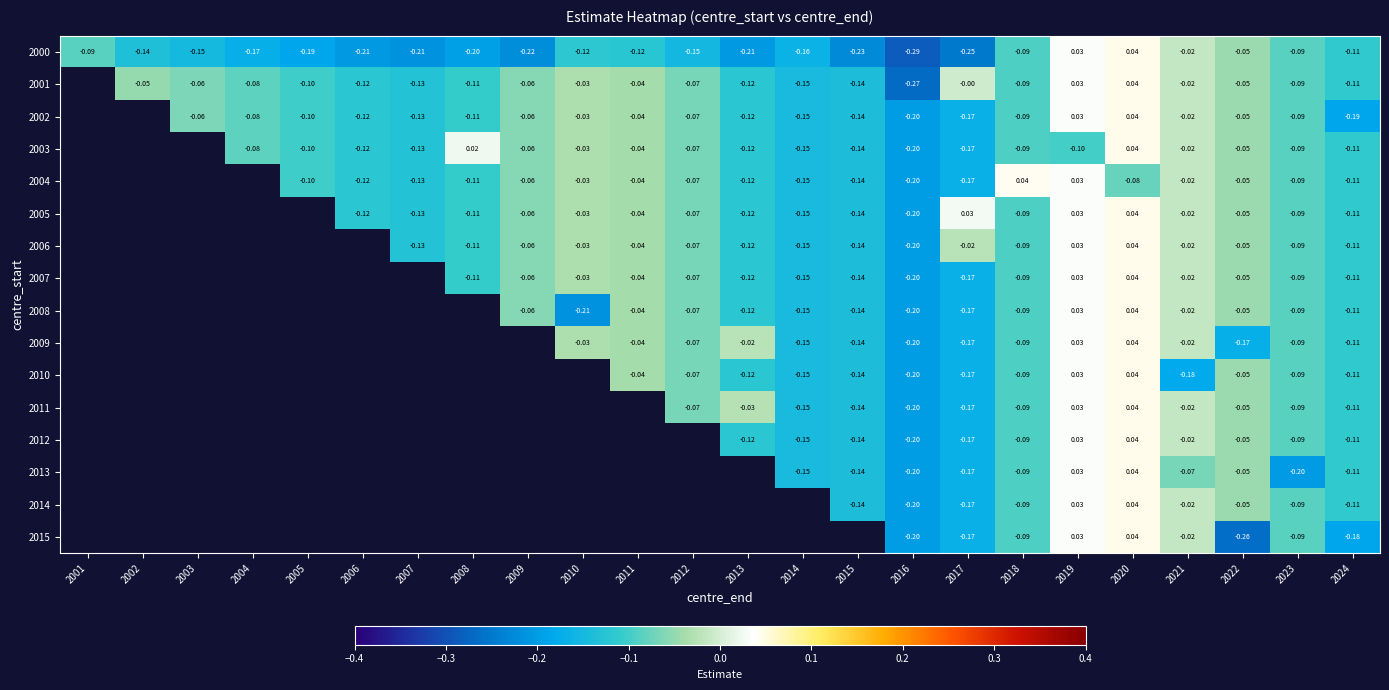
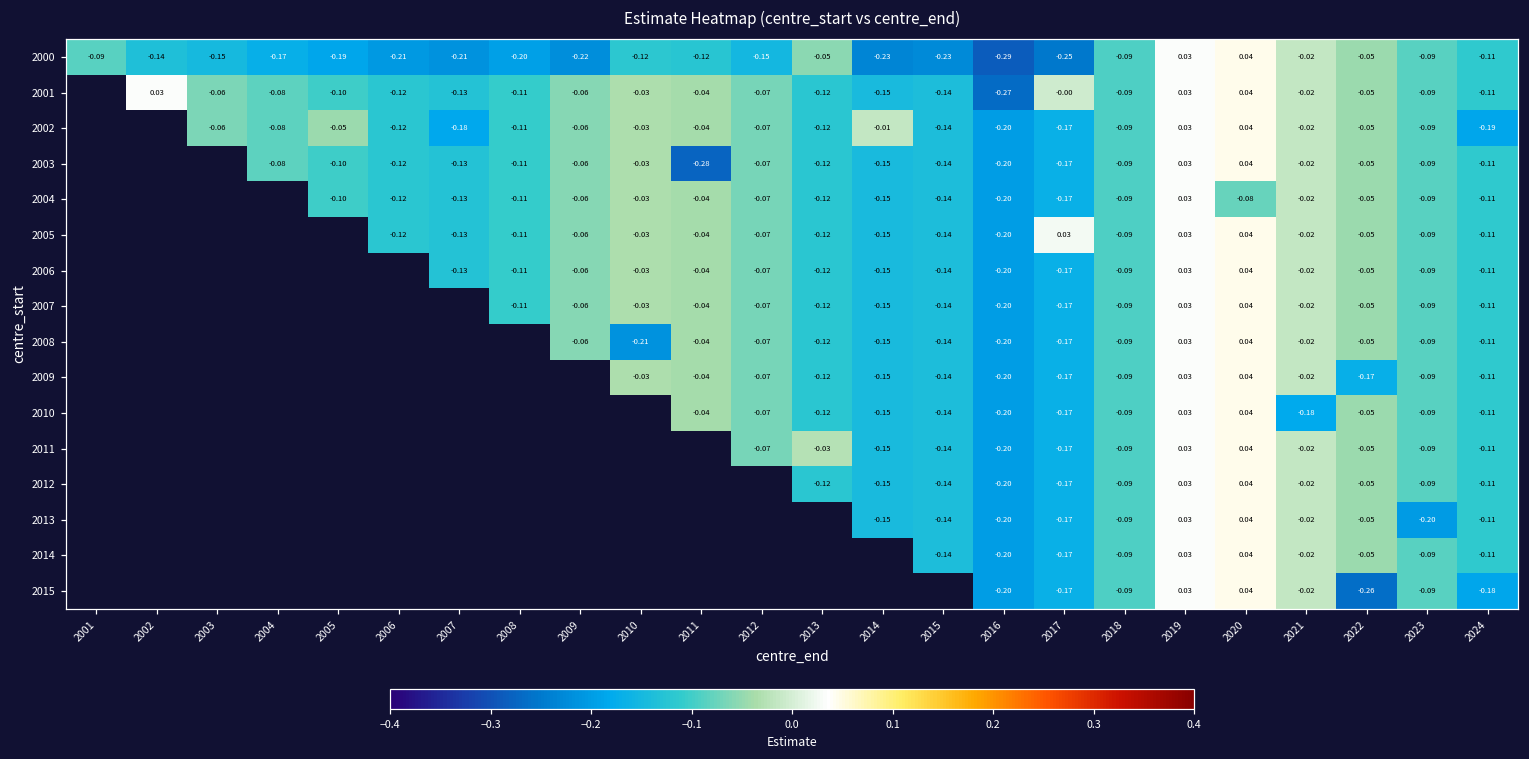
  {
    "2000": {
      "2001": -0.09,
      "2002": -0.14,
      "2003": -0.15,
      "2004": -0.17,
      "2005": -0.19,
      "2006": -0.21,
      "2007": -0.21,
      "2008": -0.20,
      "2009": -0.22,
      "2010": -0.12,
      "2011": -0.12,
      "2012": -0.15,
-     "2013": -0.21,
-     "2014": -0.16,
+     "2013": -0.05,
+     "2014": -0.23,
      "2015": -0.23,
      "2016": -0.29,
      "2017": -0.25,
      "2018": -0.09,
      "2019": 0.03,
      "2020": 0.04,
      "2021": -0.02,
      "2022": -0.05,
      "2023": -0.09,
      "2024": -0.11
    },
    "2001": {
-     "2002": -0.05,
+     "2002": 0.03,
      "2003": -0.06,
      "2004": -0.08,
      "2005": -0.10,
      "2006": -0.12,
      "2007": -0.13,
      "2008": -0.11,
      "2009": -0.06,
      "2010": -0.03,
      "2011": -0.04,
      "2012": -0.07,
      "2013": -0.12,
      "2014": -0.15,
      "2015": -0.14,
      "2016": -0.27,
      "2017": -0.00,
      "2018": -0.09,
      "2019": 0.03,
      "2020": 0.04,
      "2021": -0.02,
      "2022": -0.05,
      "2023": -0.09,
      "2024": -0.11
    },
    "2002": {
      "2003": -0.06,
      "2004": -0.08,
-     "2005": -0.10,
+     "2005": -0.05,
      "2006": -0.12,
-     "2007": -0.13,
+     "2007": -0.18,
      "2008": -0.11,
      "2009": -0.06,
      "2010": -0.03,
      "2011": -0.04,
      "2012": -0.07,
      "2013": -0.12,
-     "2014": -0.15,
+     "2014": -0.01,
      "2015": -0.14,
      "2016": -0.20,
      "2017": -0.17,
      "2018": -0.09,
      "2019": 0.03,
      "2020": 0.04,
      "2021": -0.02,
      "2022": -0.05,
      "2023": -0.09,
      "2024": -0.19
    },
    "2003": {
      "2004": -0.08,
      "2005": -0.10,
      "2006": -0.12,
      "2007": -0.13,
-     "2008": 0.02,
+     "2008": -0.11,
      "2009": -0.06,
      "2010": -0.03,
-     "2011": -0.04,
+     "2011": -0.28,
      "2012": -0.07,
      "2013": -0.12,
      "2014": -0.15,
      "2015": -0.14,
      "2016": -0.20,
      "2017": -0.17,
      "2018": -0.09,
-     "2019": -0.10,
+     "2019": 0.03,
      "2020": 0.04,
      "2021": -0.02,
      "2022": -0.05,
      "2023": -0.09,
      "2024": -0.11
    },
    "2004": {
      "2005": -0.10,
      "2006": -0.12,
      "2007": -0.13,
      "2008": -0.11,
      "2009": -0.06,
      "2010": -0.03,
      "2011": -0.04,
      "2012": -0.07,
      "2013": -0.12,
      "2014": -0.15,
      "2015": -0.14,
      "2016": -0.20,
      "2017": -0.17,
-     "2018": 0.04,
+     "2018": -0.09,
      "2019": 0.03,
      "2020": -0.08,
      "2021": -0.02,
      "2022": -0.05,
      "2023": -0.09,
      "2024": -0.11
    },
    "2006": {
      "2007": -0.13,
      "2008": -0.11,
      "2009": -0.06,
      "2010": -0.03,
      "2011": -0.04,
      "2012": -0.07,
      "2013": -0.12,
      "2014": -0.15,
      "2015": -0.14,
      "2016": -0.20,
-     "2017": -0.02,
+     "2017": -0.17,
      "2018": -0.09,
      "2019": 0.03,
      "2020": 0.04,
      "2021": -0.02,
      "2022": -0.05,
      "2023": -0.09,
      "2024": -0.11
    },
    "2009": {
      "2010": -0.03,
      "2011": -0.04,
      "2012": -0.07,
-     "2013": -0.02,
+     "2013": -0.12,
      "2014": -0.15,
      "2015": -0.14,
      "2016": -0.20,
      "2017": -0.17,
      "2018": -0.09,
      "2019": 0.03,
      "2020": 0.04,
      "2021": -0.02,
      "2022": -0.17,
      "2023": -0.09,
      "2024": -0.11
    },
    "2013": {
      "2014": -0.15,
      "2015": -0.14,
      "2016": -0.20,
      "2017": -0.17,
      "2018": -0.09,
      "2019": 0.03,
      "2020": 0.04,
-     "2021": -0.07,
+     "2021": -0.02,
      "2022": -0.05,
      "2023": -0.20,
      "2024": -0.11
    }
  }
